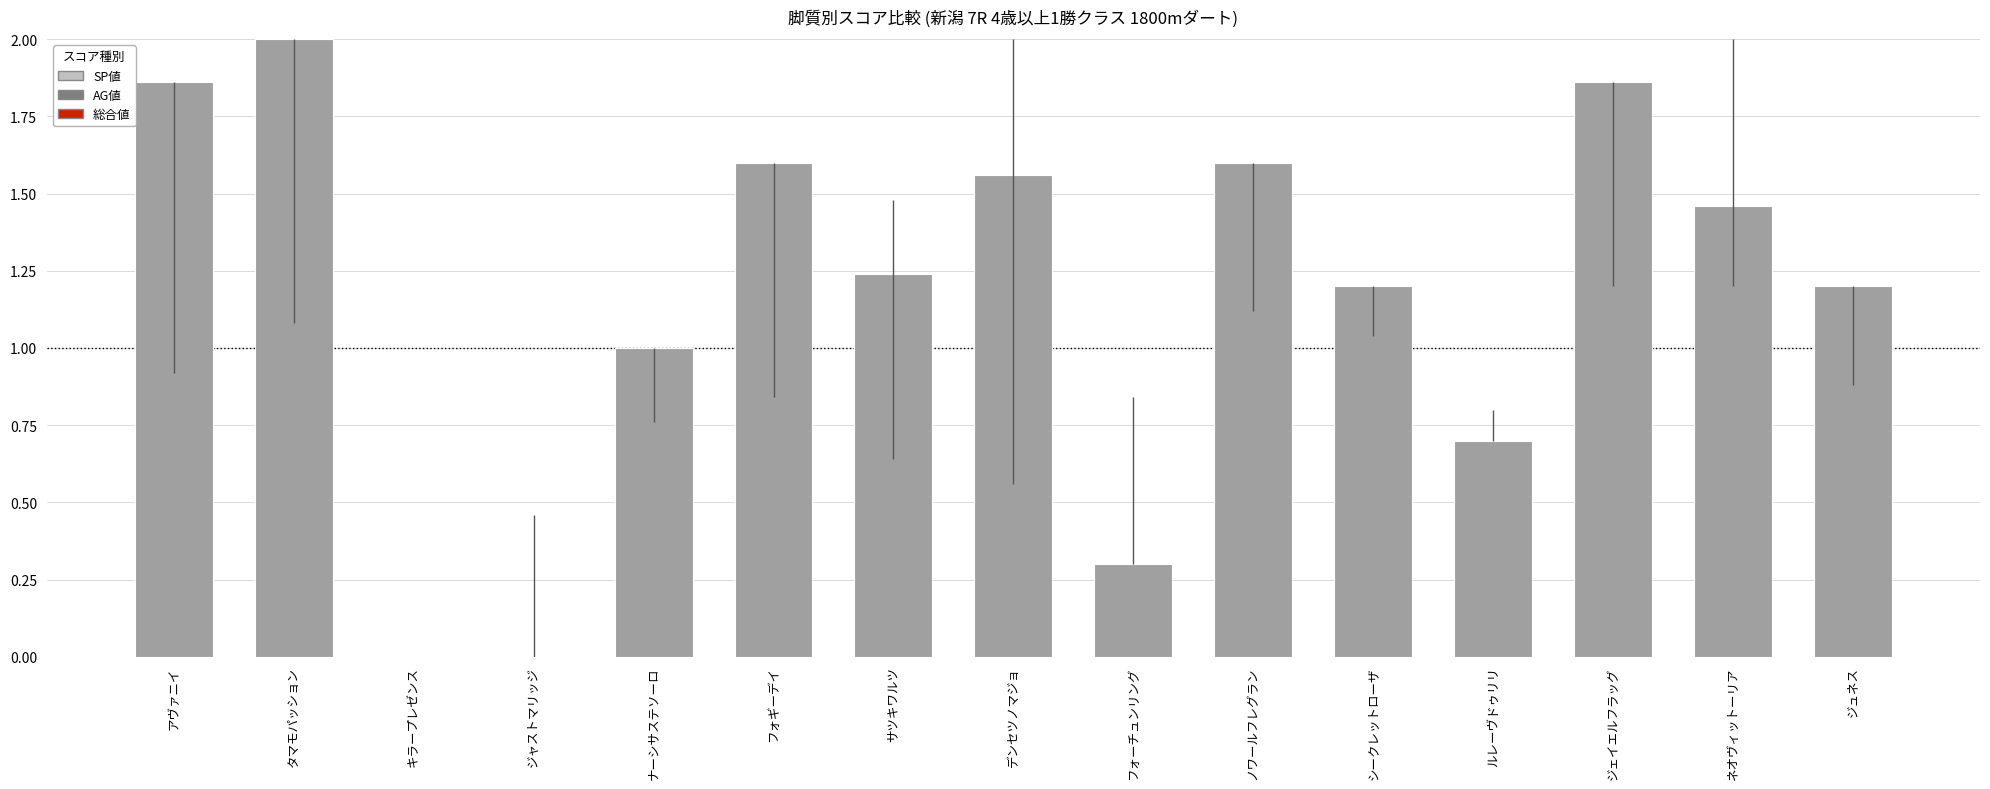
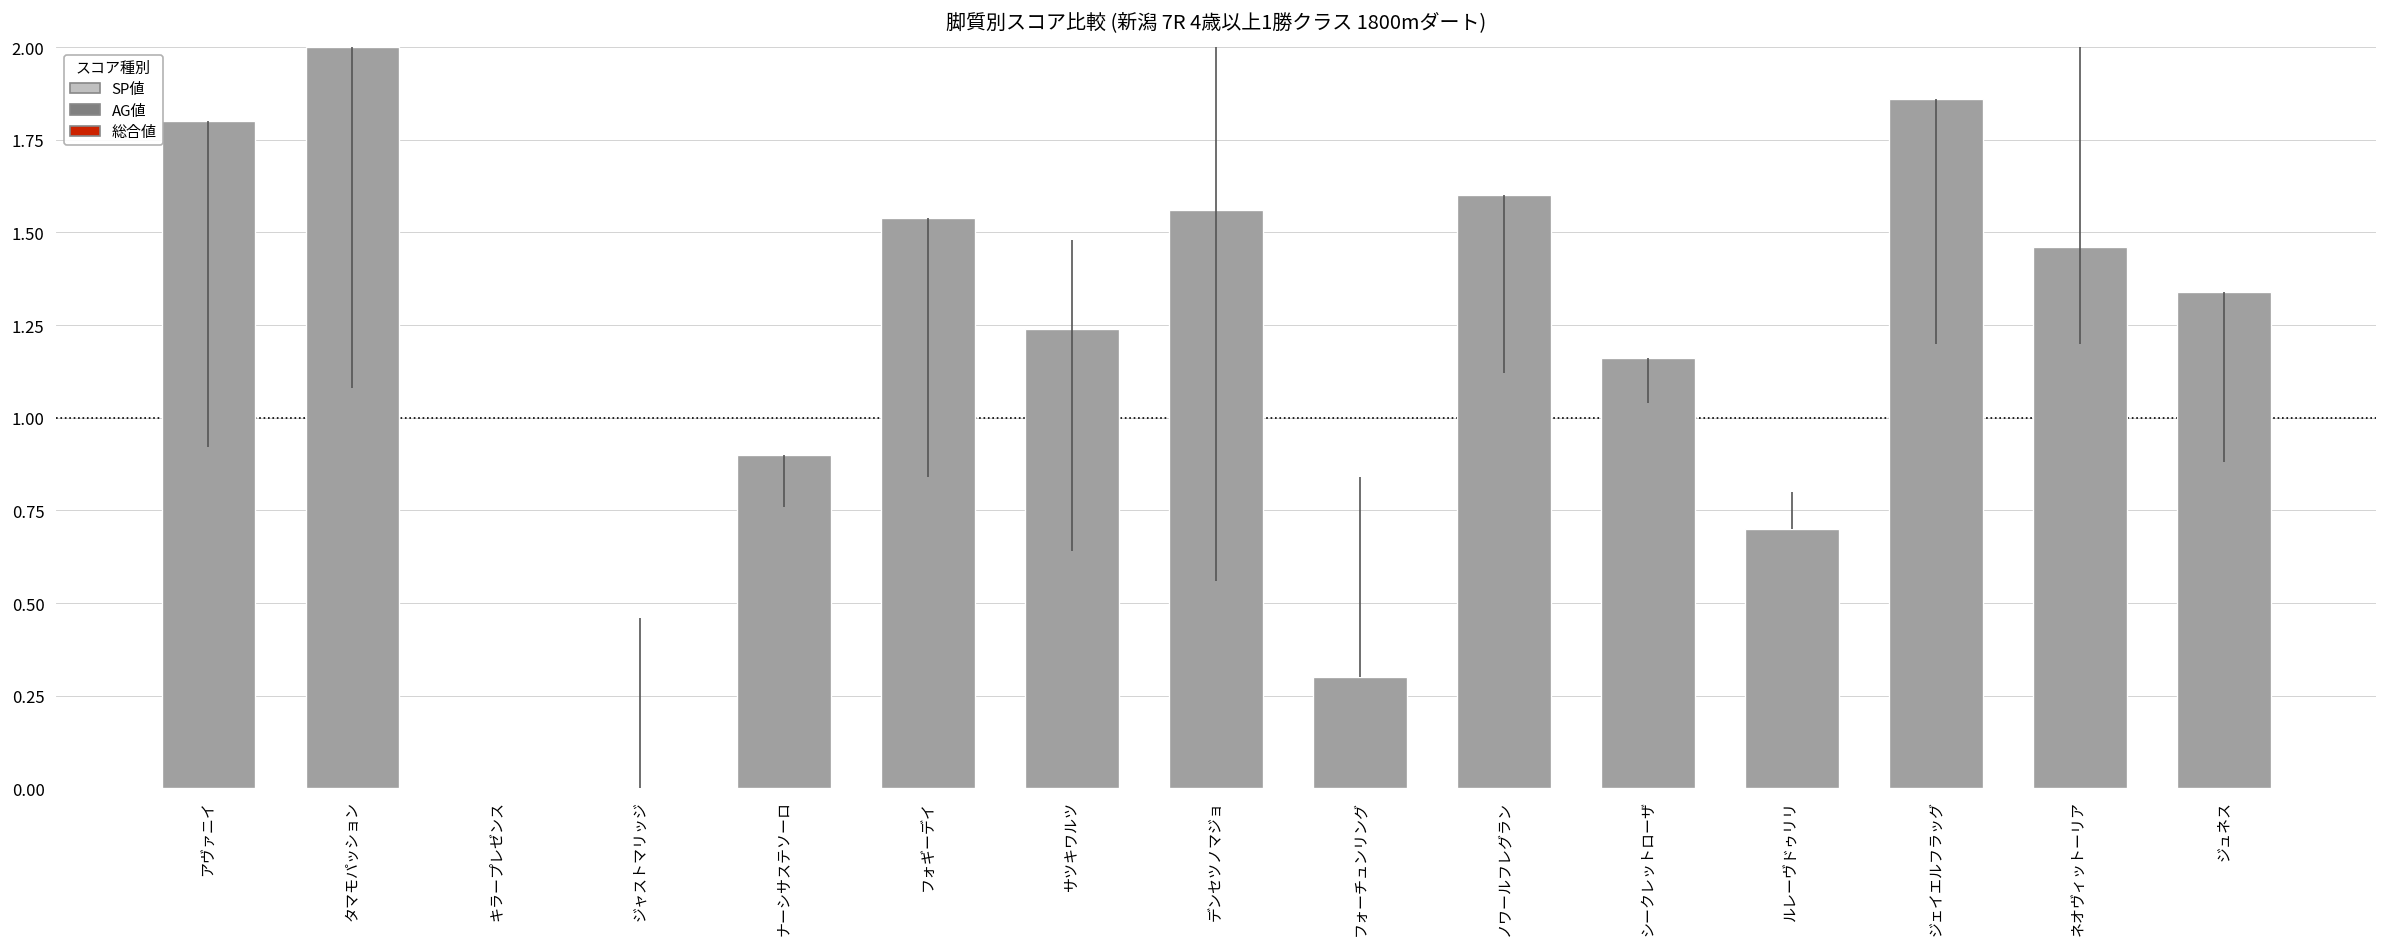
  {
-   "アヴァニイ": 1.86,
+   "アヴァニイ": 1.80,
    "タマモパッション": 2.00,
    "キラープレゼンス": 0.00,
    "ジャストマリッジ": 0.00,
-   "ナーシサステソーロ": 1.00,
-   "フォギーデイ": 1.60,
+   "ナーシサステソーロ": 0.90,
+   "フォギーデイ": 1.54,
    "サツキワルツ": 1.24,
    "デンセツノマジョ": 1.56,
    "フォーチュンリング": 0.30,
    "ノワールフレグラン": 1.60,
-   "シークレットローザ": 1.20,
+   "シークレットローザ": 1.16,
    "ルレーヴドゥリリ": 0.70,
    "ジェイエルフラッグ": 1.86,
    "ネオヴィットーリア": 1.46,
-   "ジュネス": 1.20
+   "ジュネス": 1.34
  }
